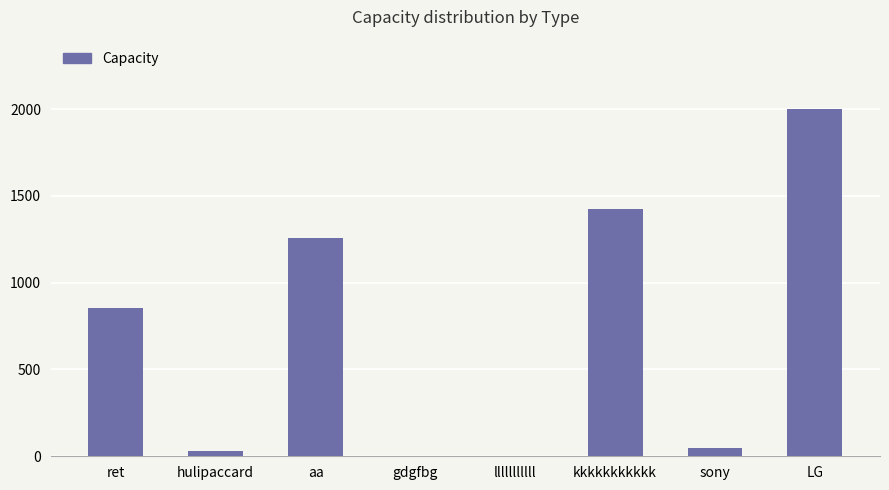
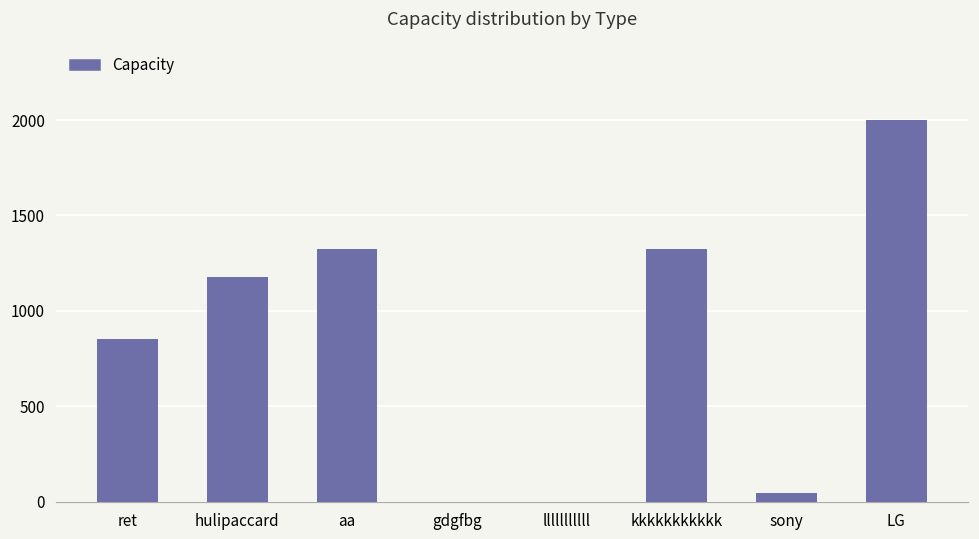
  {
    "ret": 860,
-   "hulipaccard": 30,
-   "aa": 1260,
+   "hulipaccard": 1180,
+   "aa": 1320,
    "gdgfbg": 0,
    "lllllllllll": 0,
-   "kkkkkkkkkkk": 1430,
+   "kkkkkkkkkkk": 1320,
    "sony": 50,
    "LG": 2000
  }
